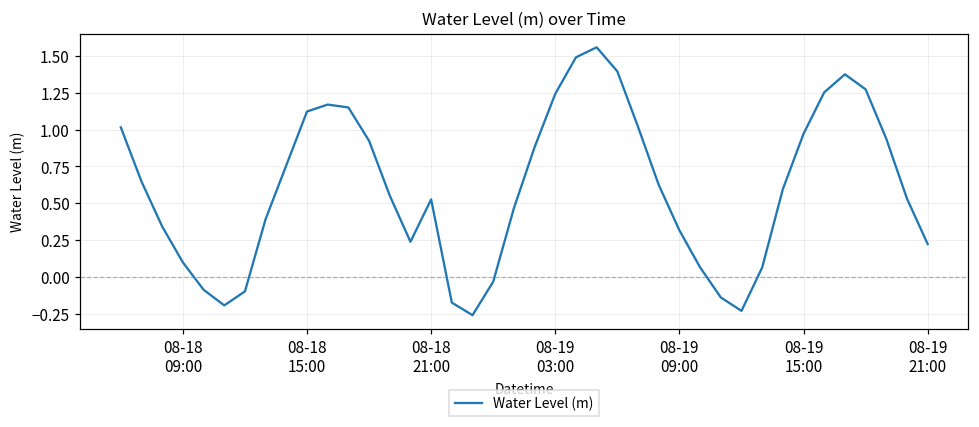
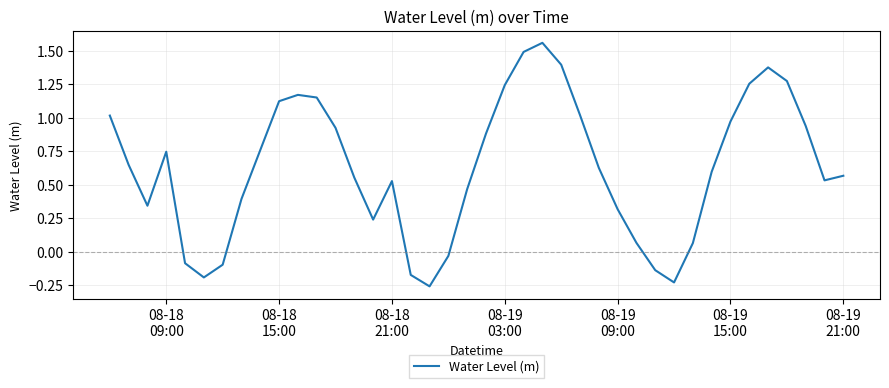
  {
-   "08-18 09:00": 0.10,
+   "08-18 09:00": 0.75,
    "08-18 15:00": 1.12,
    "08-18 21:00": 0.53,
    "08-19 03:00": 1.24,
    "08-19 09:00": 0.32,
    "08-19 15:00": 0.97,
-   "08-19 21:00": 0.22
+   "08-19 21:00": 0.57
  }
